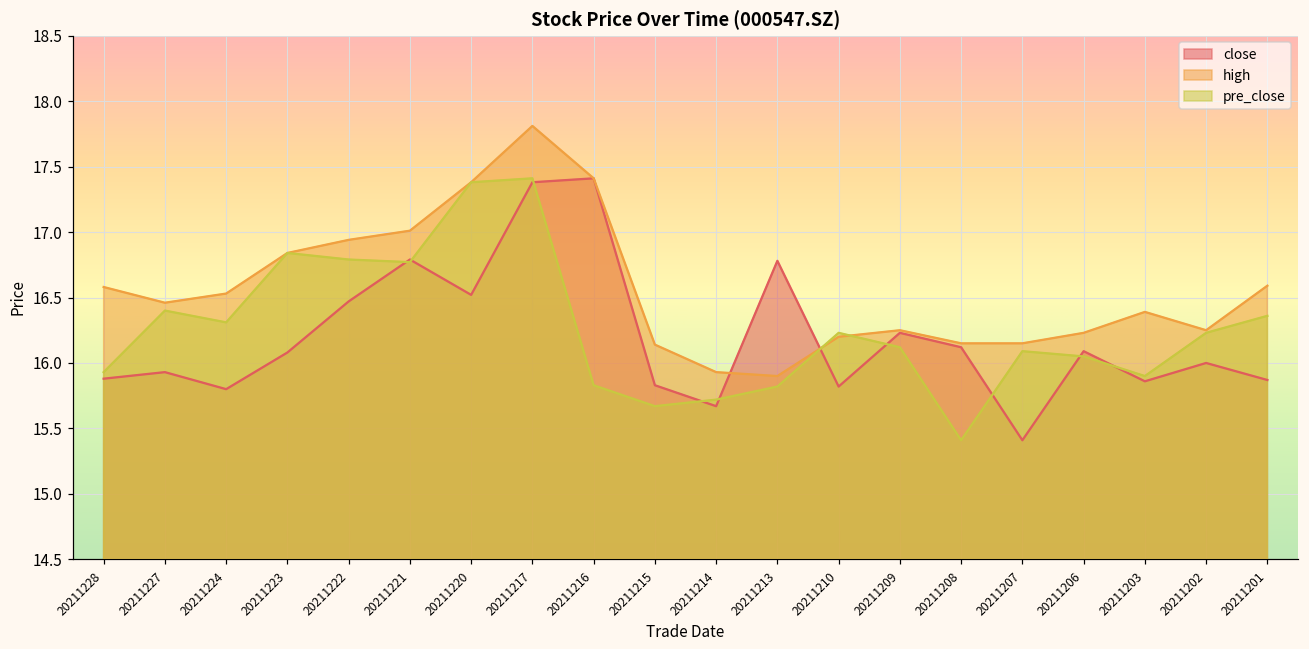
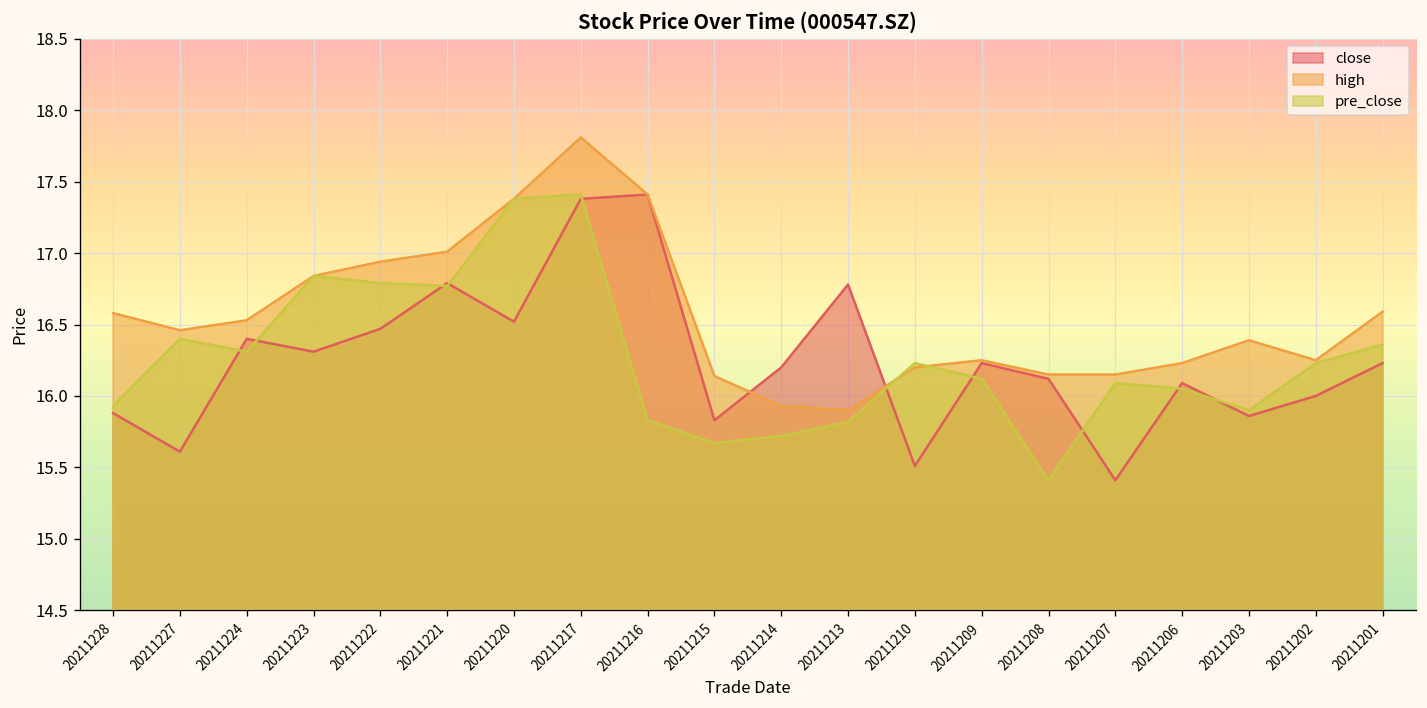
  {
    "close": {
      "20211228": 15.88,
-     "20211227": 15.93,
-     "20211224": 15.8,
-     "20211223": 16.08,
+     "20211227": 15.61,
+     "20211224": 16.4,
+     "20211223": 16.31,
      "20211222": 16.47,
      "20211220": 16.52,
      "20211217": 17.38,
      "20211215": 15.83,
-     "20211214": 15.67,
+     "20211214": 16.20,
      "20211213": 16.78,
-     "20211210": 15.82,
+     "20211210": 15.51,
      "20211208": 16.12,
      "20211207": 15.41,
      "20211206": 16.09,
      "20211203": 15.86,
      "20211202": 16.00,
-     "20211201": 15.87
+     "20211201": 16.23
    }
  }
